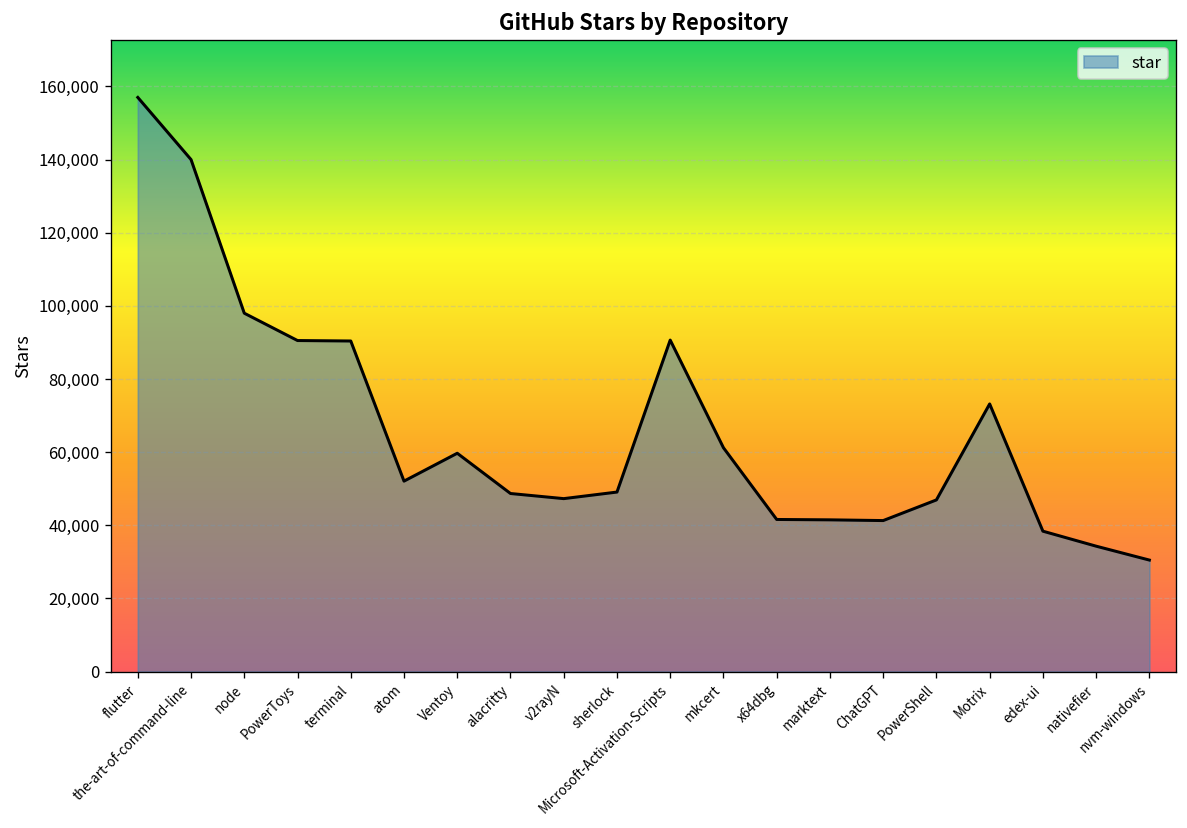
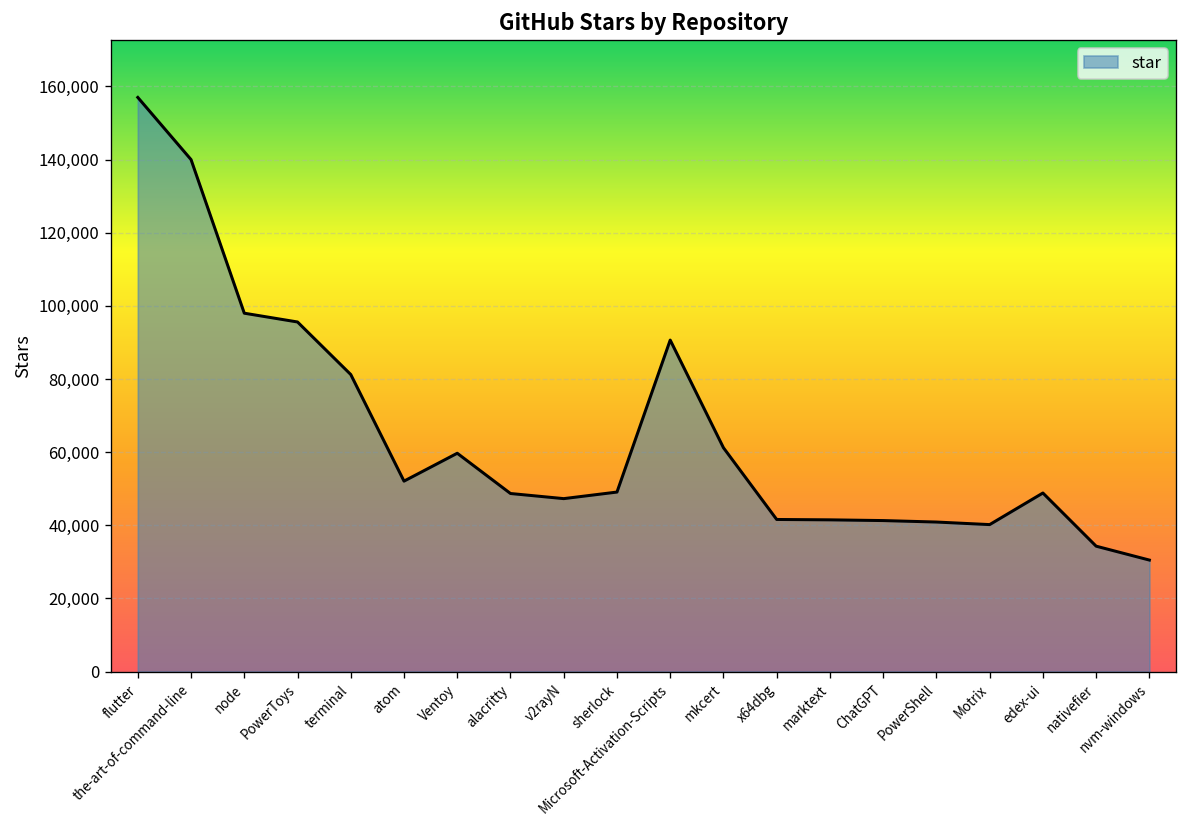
  {
    "flutter": "157,000",
    "the-art-of-command-line": "140,000",
    "node": "98,000",
-   "PowerToys": "91,000",
-   "terminal": "90,000",
+   "PowerToys": "96,000",
+   "terminal": "81,000",
    "atom": "52,000",
    "Ventoy": "60,000",
    "alacritty": "49,000",
    "v2rayN": "47,000",
    "sherlock": "49,000",
    "Microsoft-Activation-Scripts": "91,000",
    "mkcert": "61,000",
    "x64dbg": "42,000",
    "marktext": "42,000",
    "ChatGPT": "41,000",
-   "PowerShell": "47,000",
-   "Motrix": "73,000",
-   "edex-ui": "38,000",
+   "PowerShell": "41,000",
+   "Motrix": "40,000",
+   "edex-ui": "49,000",
    "nativefier": "34,000",
    "nvm-windows": "31,000"
  }
